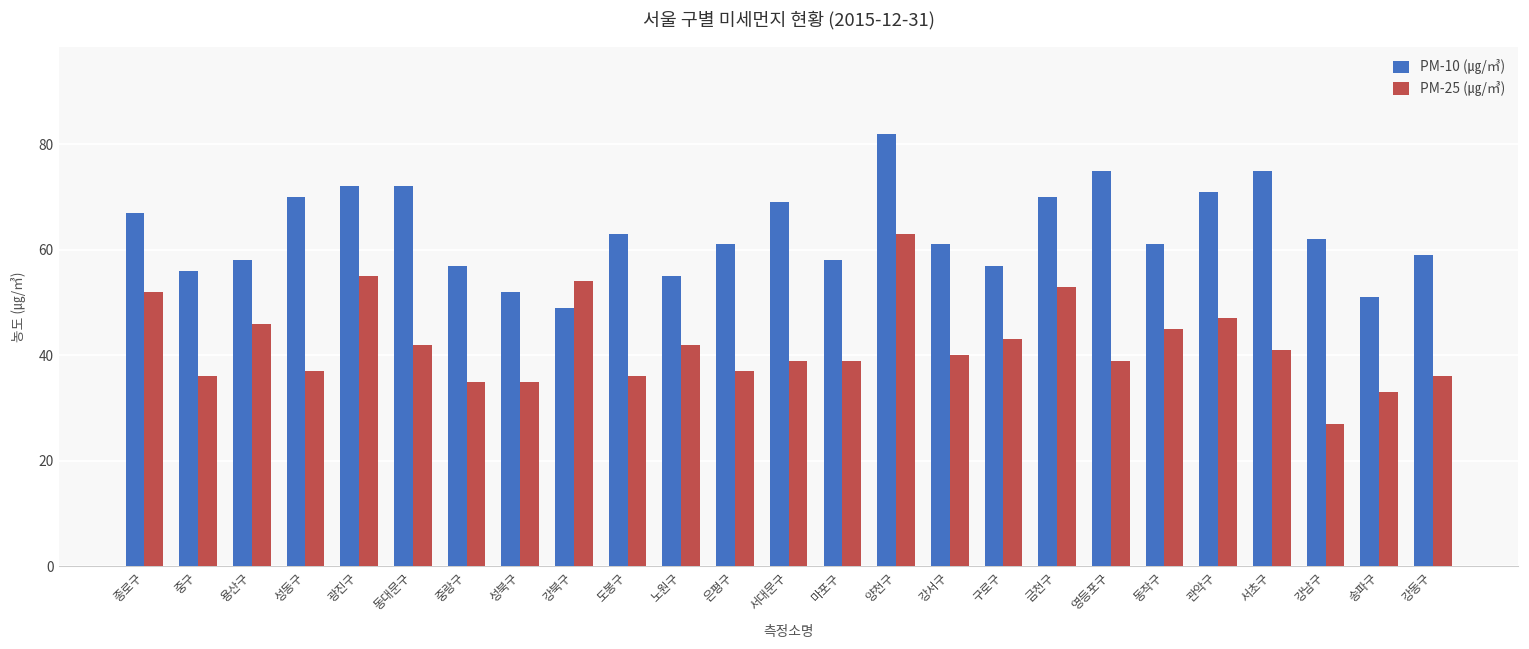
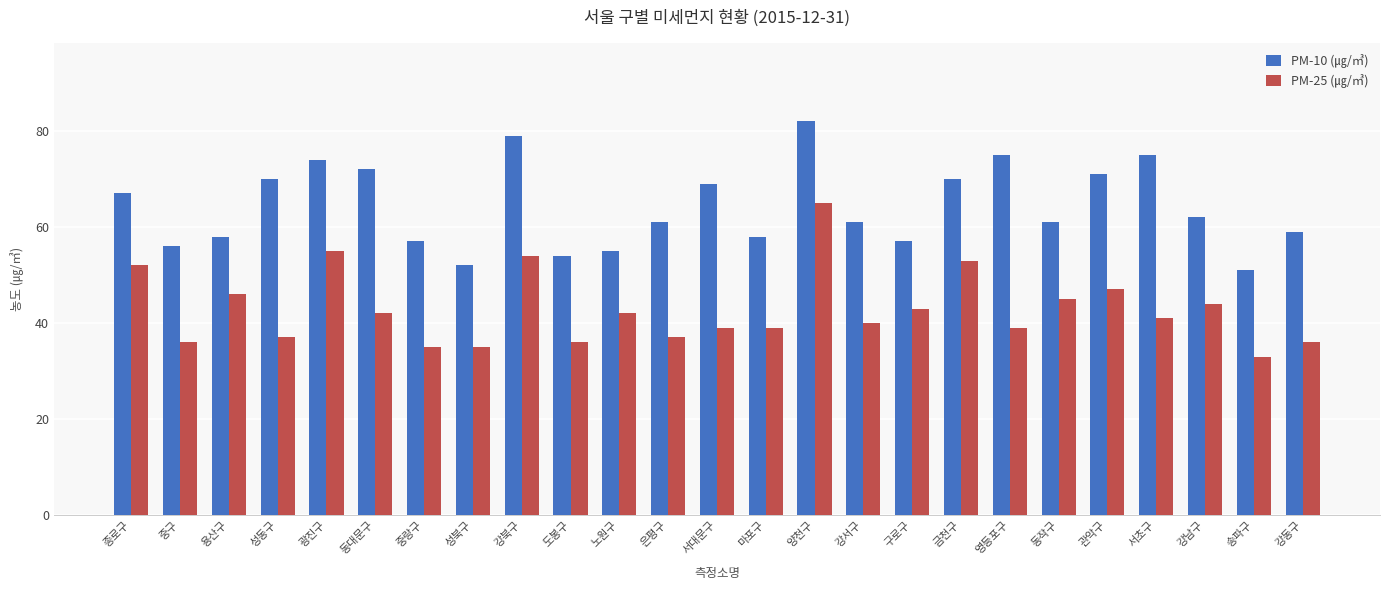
  {
    "PM-10 (㎍/㎥)": {
      "종로구": 67,
      "중구": 56,
      "용산구": 58,
      "성동구": 70,
-     "광진구": 72,
+     "광진구": 74,
      "동대문구": 72,
      "중랑구": 57,
      "성북구": 52,
-     "강북구": 49,
-     "도봉구": 63,
+     "강북구": 79,
+     "도봉구": 54,
      "노원구": 55,
      "은평구": 61,
      "서대문구": 69,
      "마포구": 58,
      "양천구": 82,
      "강서구": 61,
      "구로구": 57,
      "금천구": 70,
      "영등포구": 75,
      "동작구": 61,
      "관악구": 71,
      "서초구": 75,
      "강남구": 62,
      "송파구": 51,
      "강동구": 59
    },
    "PM-25 (㎍/㎥)": {
      "종로구": 52,
      "중구": 36,
      "용산구": 46,
      "성동구": 37,
      "광진구": 55,
      "동대문구": 42,
      "중랑구": 35,
      "성북구": 35,
      "강북구": 54,
      "도봉구": 36,
      "노원구": 42,
      "은평구": 37,
      "서대문구": 39,
      "마포구": 39,
-     "양천구": 63,
+     "양천구": 65,
      "강서구": 40,
      "구로구": 43,
      "금천구": 53,
      "영등포구": 39,
      "동작구": 45,
      "관악구": 47,
      "서초구": 41,
-     "강남구": 27,
+     "강남구": 44,
      "송파구": 33,
      "강동구": 36
    }
  }
